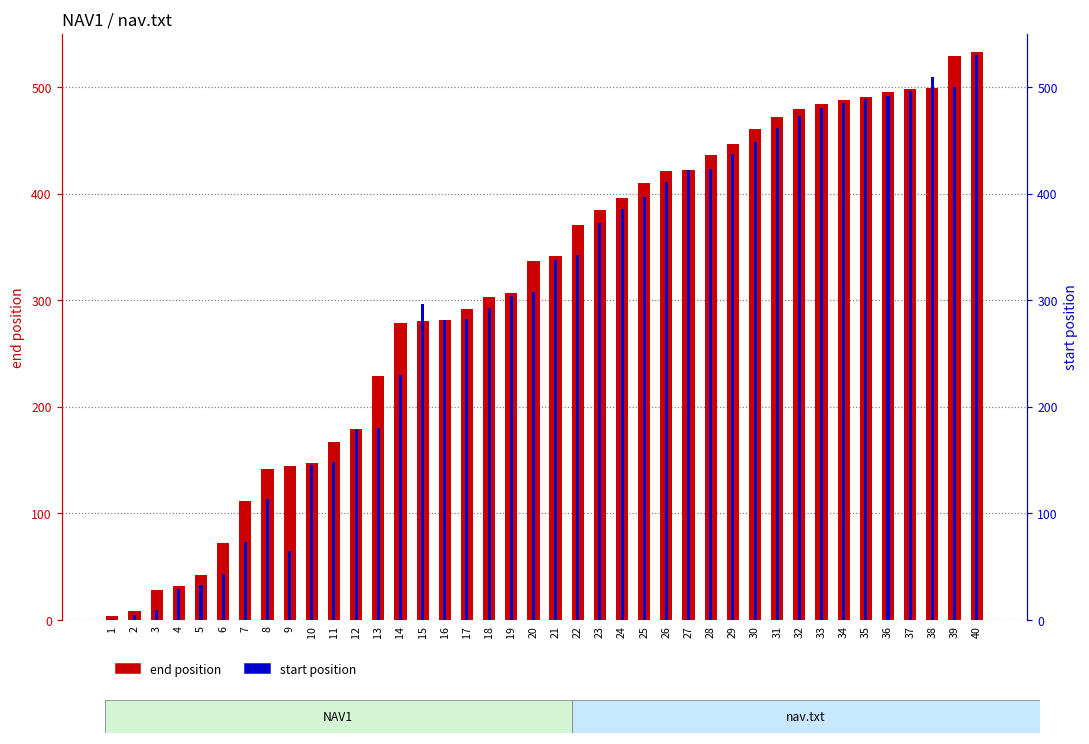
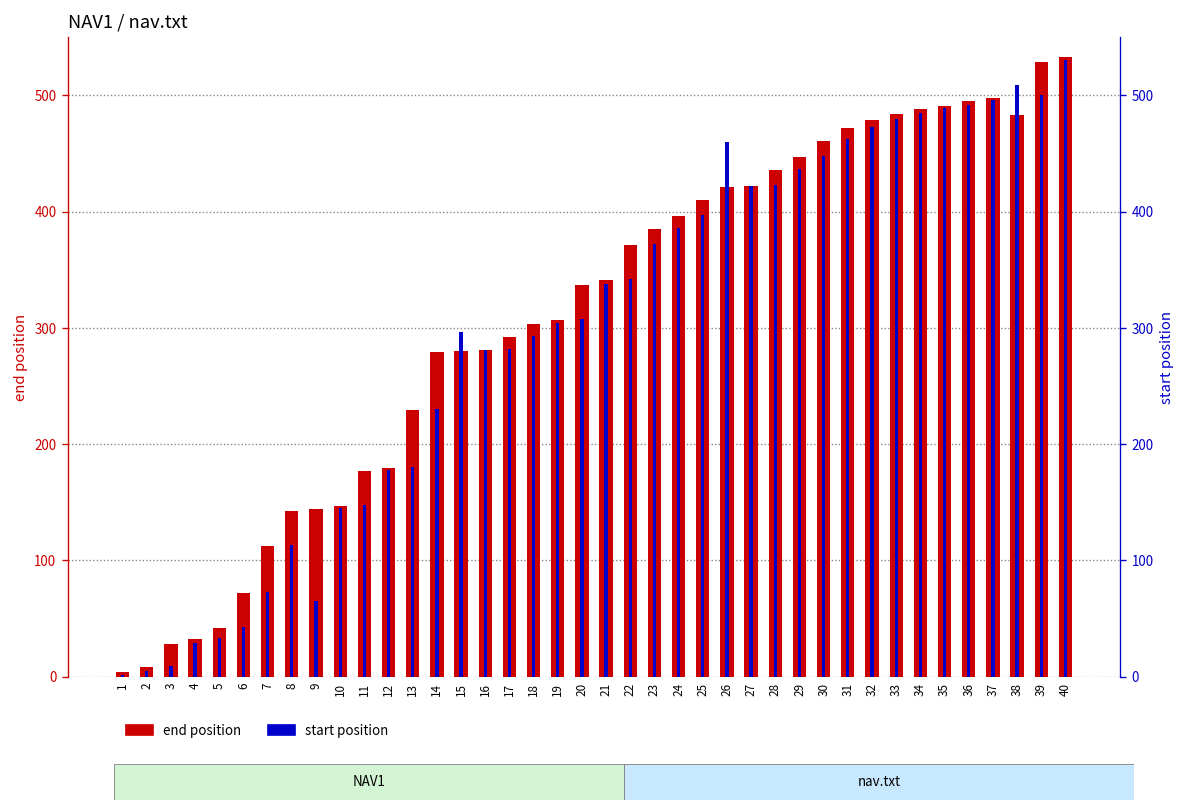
  {
    "end position": {
      "1": 0,
      "2": 10,
      "3": 30,
      "4": 30,
      "5": 40,
      "6": 70,
      "7": 110,
      "8": 140,
      "9": 140,
      "10": 150,
-     "11": 170,
+     "11": 180,
      "12": 180,
      "13": 230,
      "14": 280,
      "15": 280,
      "16": 280,
      "17": 290,
      "18": 300,
      "19": 310,
      "20": 340,
      "21": 340,
      "22": 370,
      "23": 390,
      "24": 400,
      "25": 410,
      "26": 420,
      "27": 420,
      "28": 440,
      "29": 450,
      "30": 460,
      "31": 470,
      "32": 480,
      "33": 480,
      "34": 490,
      "35": 490,
      "36": 500,
      "37": 500,
-     "38": 500,
+     "38": 480,
      "39": 530,
      "40": 530
    },
    "start position": {
      "2": 10,
      "3": 10,
      "4": 30,
      "5": 30,
      "6": 40,
      "7": 70,
      "8": 110,
      "9": 70,
      "10": 150,
      "11": 150,
      "12": 180,
      "13": 180,
      "14": 230,
      "15": 300,
      "16": 280,
      "17": 280,
      "18": 290,
      "19": 300,
      "20": 310,
      "21": 340,
      "22": 340,
      "23": 370,
      "24": 390,
      "25": 400,
-     "26": 410,
+     "26": 460,
      "27": 420,
      "28": 420,
      "29": 440,
      "30": 450,
      "31": 460,
      "32": 470,
      "33": 480,
      "34": 490,
      "35": 490,
      "36": 490,
      "37": 500,
      "38": 510,
      "39": 500,
      "40": 530
    }
  }
